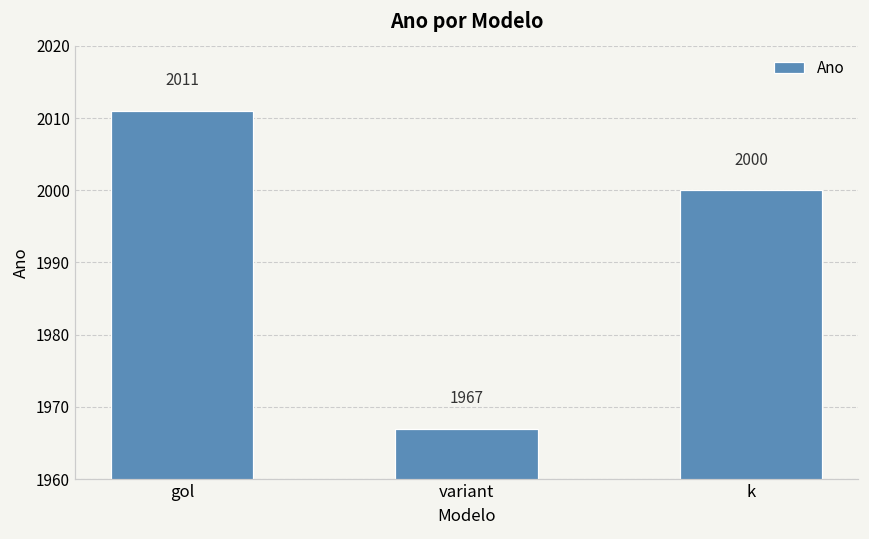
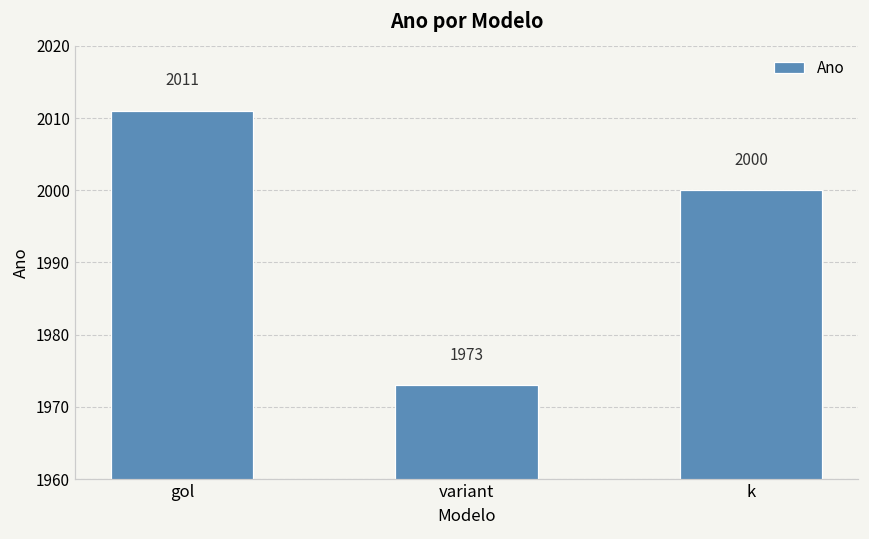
  {
    "gol": 2011,
-   "variant": 1967,
+   "variant": 1973,
    "k": 2000
  }
